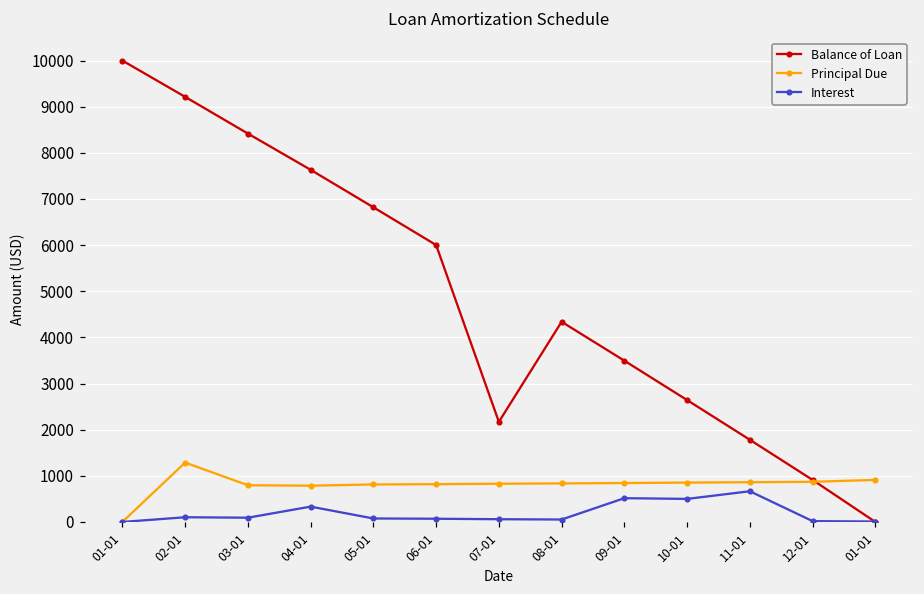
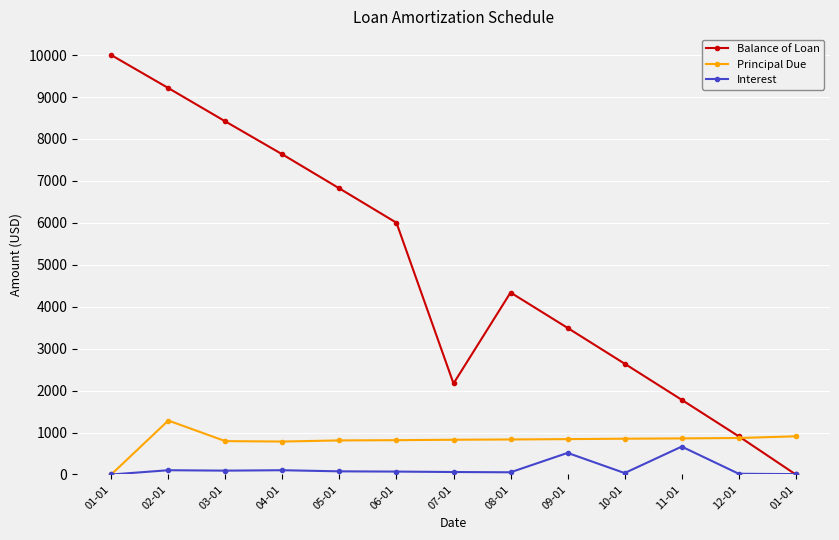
  {
    "Balance of Loan": {
      "02-01": 9200,
      "03-01": 8400,
      "04-01": 7600,
      "05-01": 6800,
      "06-01": 6000,
      "07-01": 2200,
      "08-01": 4300,
      "09-01": 3500,
      "10-01": 2600,
      "11-01": 1800
    },
    "Principal Due": {
      "02-01": 1300,
      "03-01": 800,
      "04-01": 800,
      "05-01": 800,
      "06-01": 800,
      "07-01": 800,
      "08-01": 800,
      "09-01": 800,
      "10-01": 900,
      "11-01": 900
    },
    "Interest": {
      "02-01": 100,
      "03-01": 100,
-     "04-01": 300,
+     "04-01": 100,
      "05-01": 100,
      "06-01": 100,
      "07-01": 100,
      "08-01": 100,
      "09-01": 500,
-     "10-01": 500,
+     "10-01": 0,
      "11-01": 700,
      "12-01": 0
    }
  }
